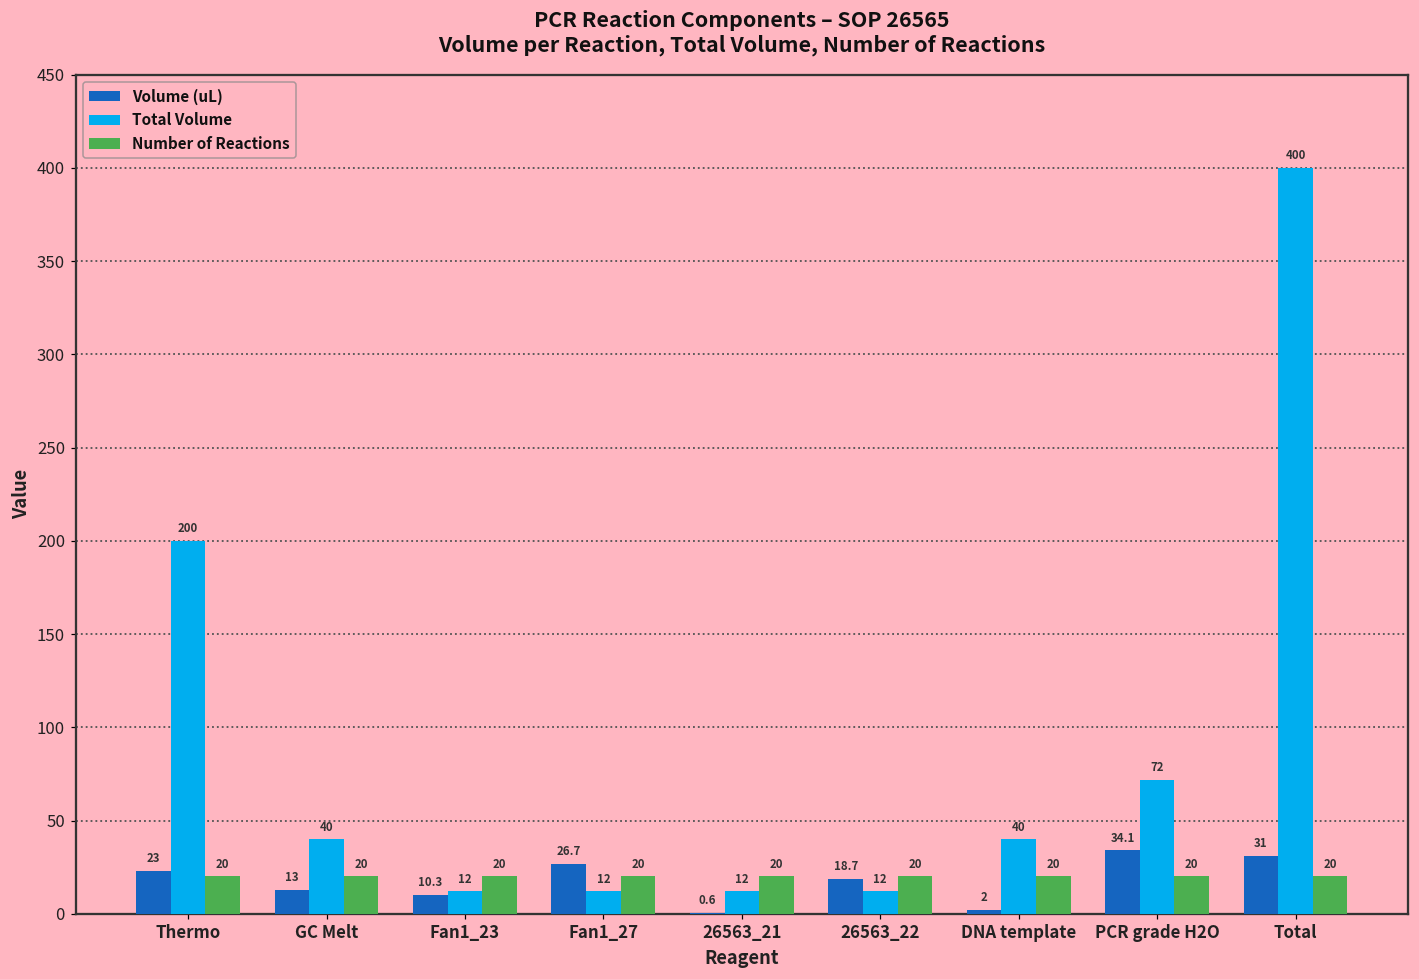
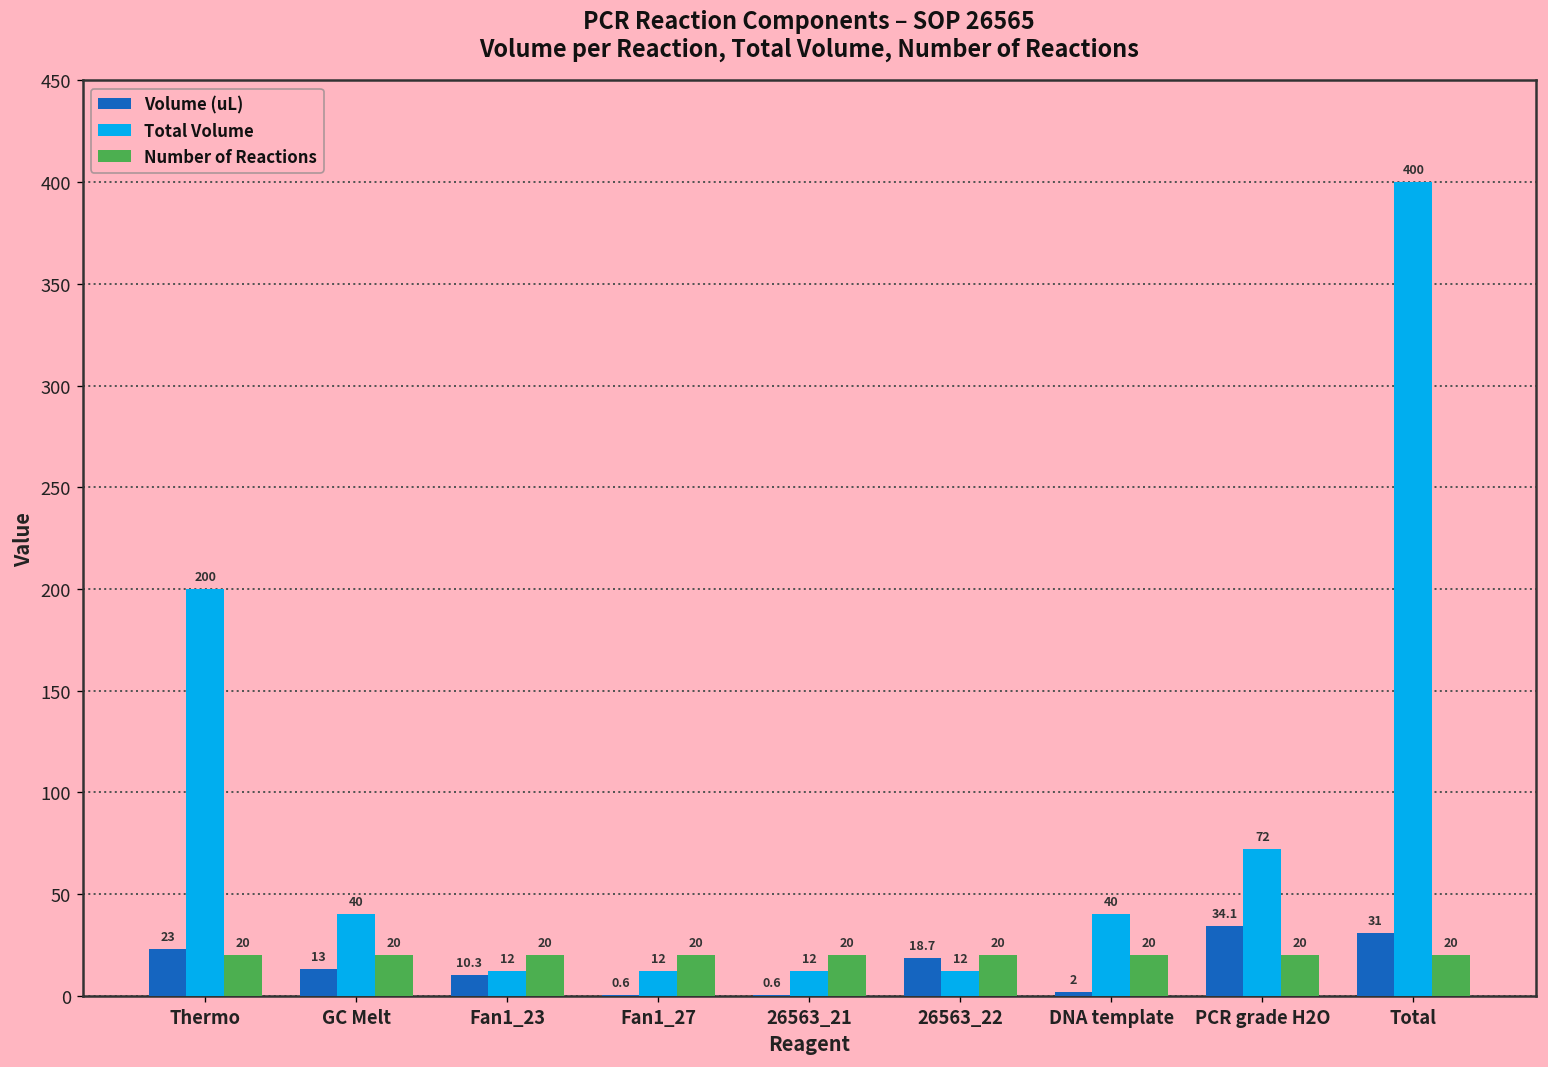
  {
    "Volume (uL)": {
      "Thermo": 23,
      "GC Melt": 13,
      "Fan1_23": 10.3,
-     "Fan1_27": 26.7,
+     "Fan1_27": 0.6,
      "26563_21": 0.6,
      "26563_22": 18.7,
      "DNA template": 2,
      "PCR grade H2O": 34.1,
      "Total": 31
    },
    "Total Volume": {
      "Thermo": 200,
      "GC Melt": 40,
      "Fan1_23": 12,
      "Fan1_27": 12,
      "26563_21": 12,
      "26563_22": 12,
      "DNA template": 40,
      "PCR grade H2O": 72,
      "Total": 400
    },
    "Number of Reactions": {
      "Thermo": 20,
      "GC Melt": 20,
      "Fan1_23": 20,
      "Fan1_27": 20,
      "26563_21": 20,
      "26563_22": 20,
      "DNA template": 20,
      "PCR grade H2O": 20,
      "Total": 20
    }
  }
